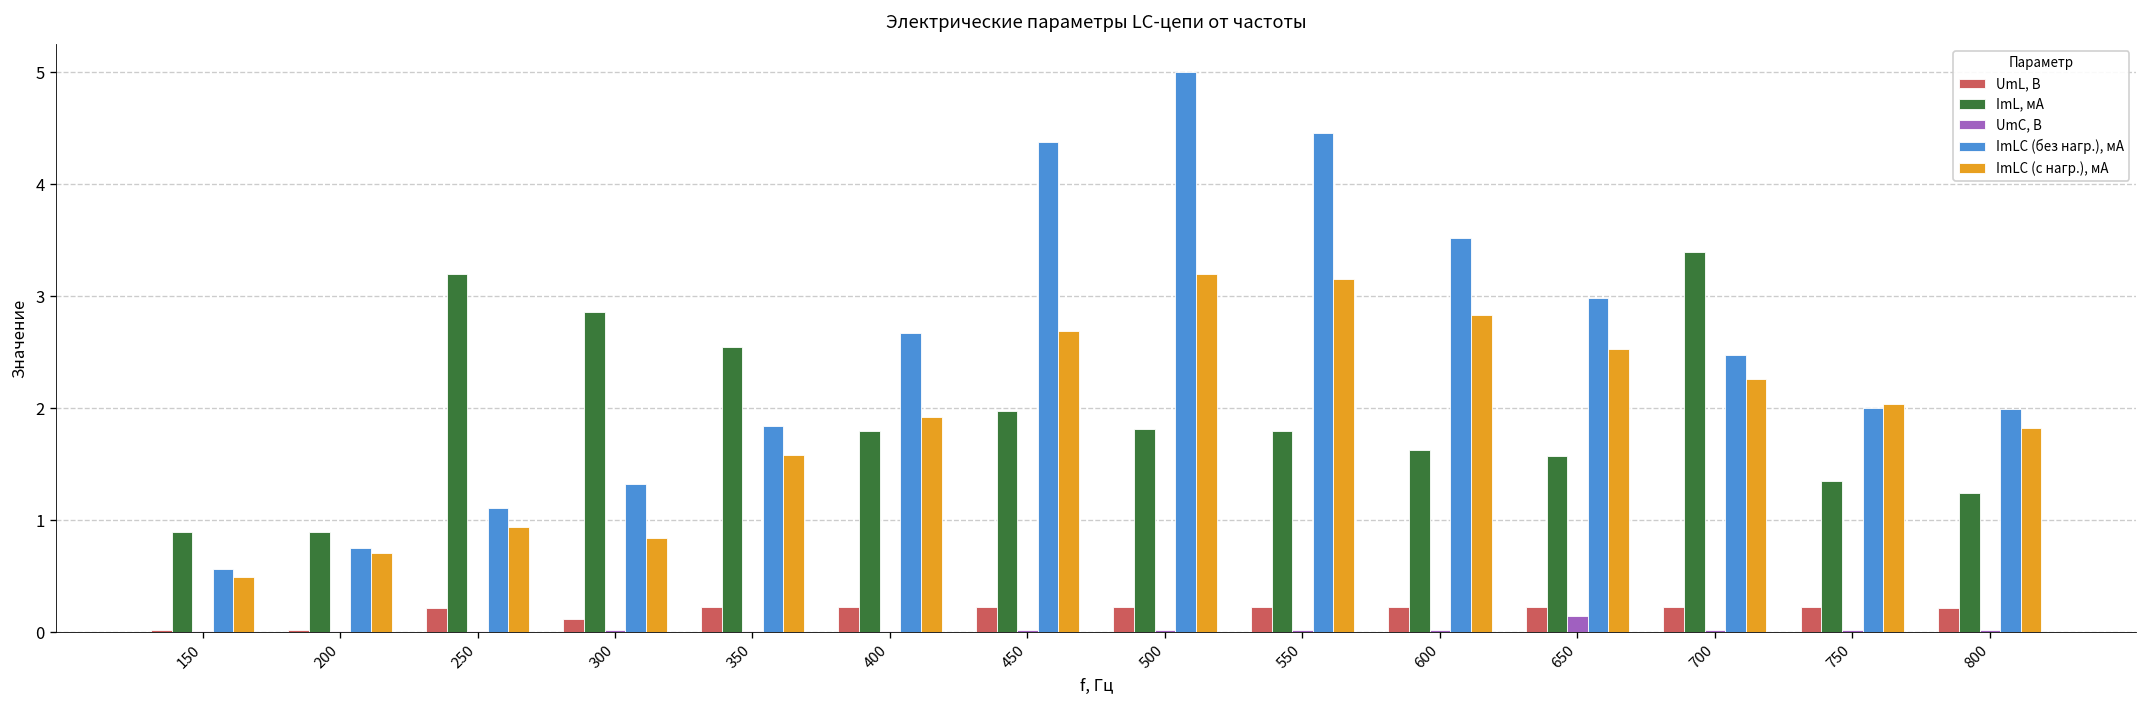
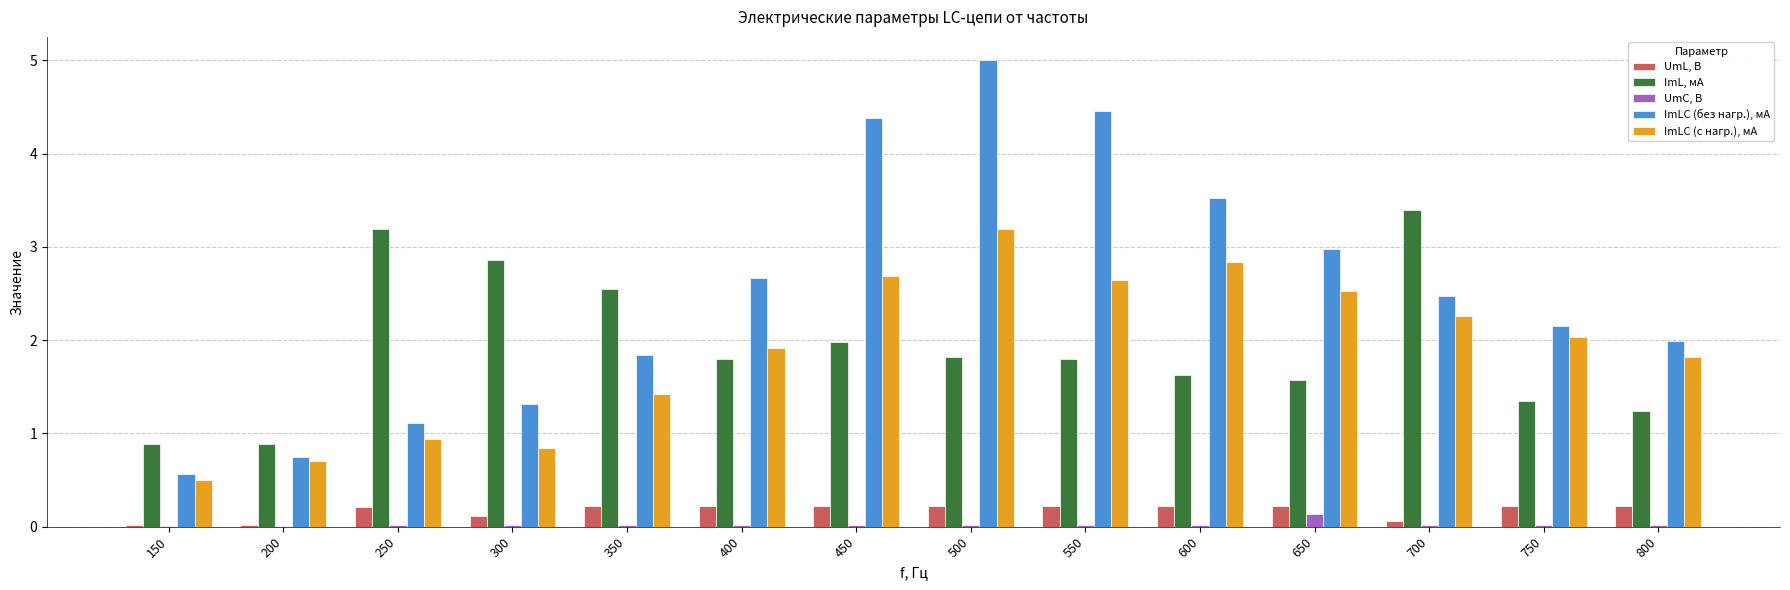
  {
    "UmL, В": {
      "250": 0.2,
      "300": 0.1,
      "350": 0.2,
      "400": 0.2,
      "450": 0.2,
      "500": 0.2,
      "550": 0.2,
      "600": 0.2,
      "650": 0.2,
-     "700": 0.2,
+     "700": 0.1,
      "750": 0.2,
      "800": 0.2
    },
    "ImL, мА": {
      "150": 0.9,
      "200": 0.9,
      "250": 3.2,
      "300": 2.9,
      "350": 2.5,
      "400": 1.8,
      "450": 2.0,
      "500": 1.8,
      "550": 1.8,
      "600": 1.6,
      "650": 1.6,
      "700": 3.4,
      "750": 1.3,
      "800": 1.2
    },
    "UmC, В": {
      "650": 0.1
    },
    "ImLC (без нагр.), мА": {
      "150": 0.6,
      "200": 0.8,
      "250": 1.1,
      "300": 1.3,
      "350": 1.8,
      "400": 2.7,
      "450": 4.4,
      "500": 5.0,
      "550": 4.5,
      "600": 3.5,
      "650": 3.0,
      "700": 2.5,
-     "750": 2.0,
+     "750": 2.2,
      "800": 2.0
    },
    "ImLC (с нагр.), мА": {
      "150": 0.5,
      "200": 0.7,
      "250": 0.9,
      "300": 0.8,
-     "350": 1.6,
+     "350": 1.4,
      "400": 1.9,
      "450": 2.7,
      "500": 3.2,
-     "550": 3.2,
+     "550": 2.6,
      "600": 2.8,
      "650": 2.5,
      "700": 2.3,
      "750": 2.0,
      "800": 1.8
    }
  }
